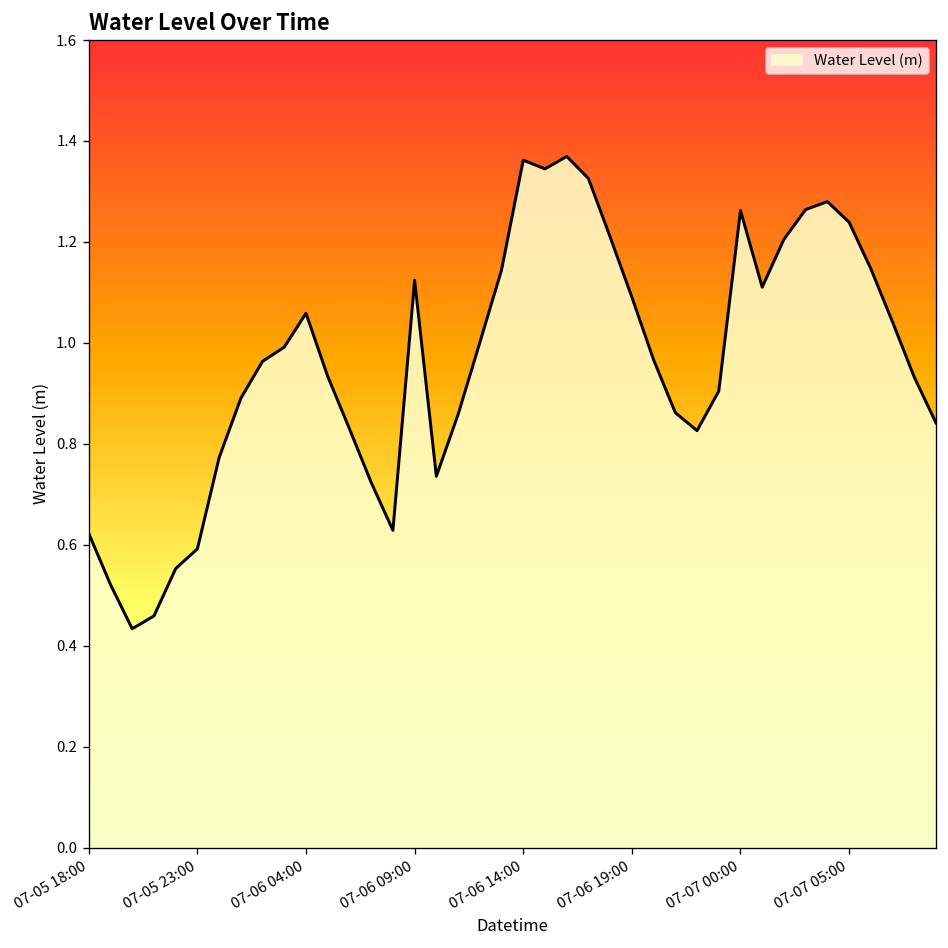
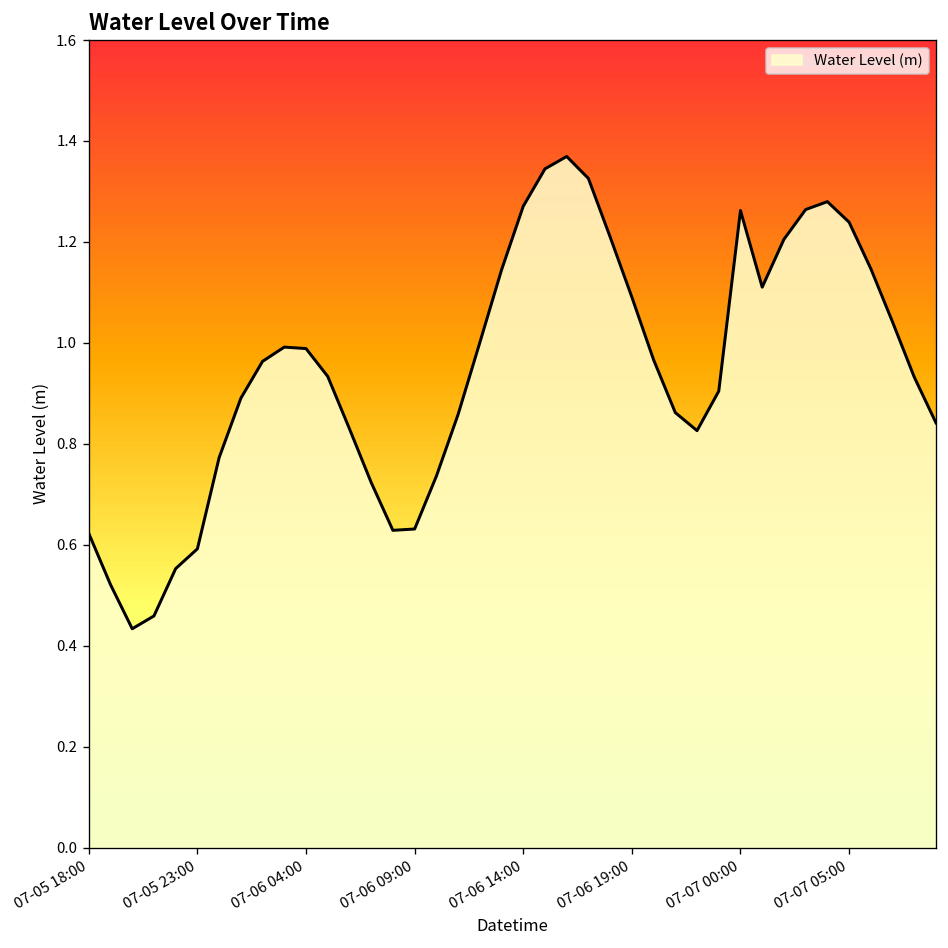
  {
    "07-05 18:00": 0.62,
    "07-05 23:00": 0.59,
-   "07-06 04:00": 1.06,
-   "07-06 09:00": 1.12,
-   "07-06 14:00": 1.36,
+   "07-06 04:00": 0.99,
+   "07-06 09:00": 0.63,
+   "07-06 14:00": 1.27,
    "07-06 19:00": 1.09,
    "07-07 00:00": 1.26,
    "07-07 05:00": 1.24
  }
